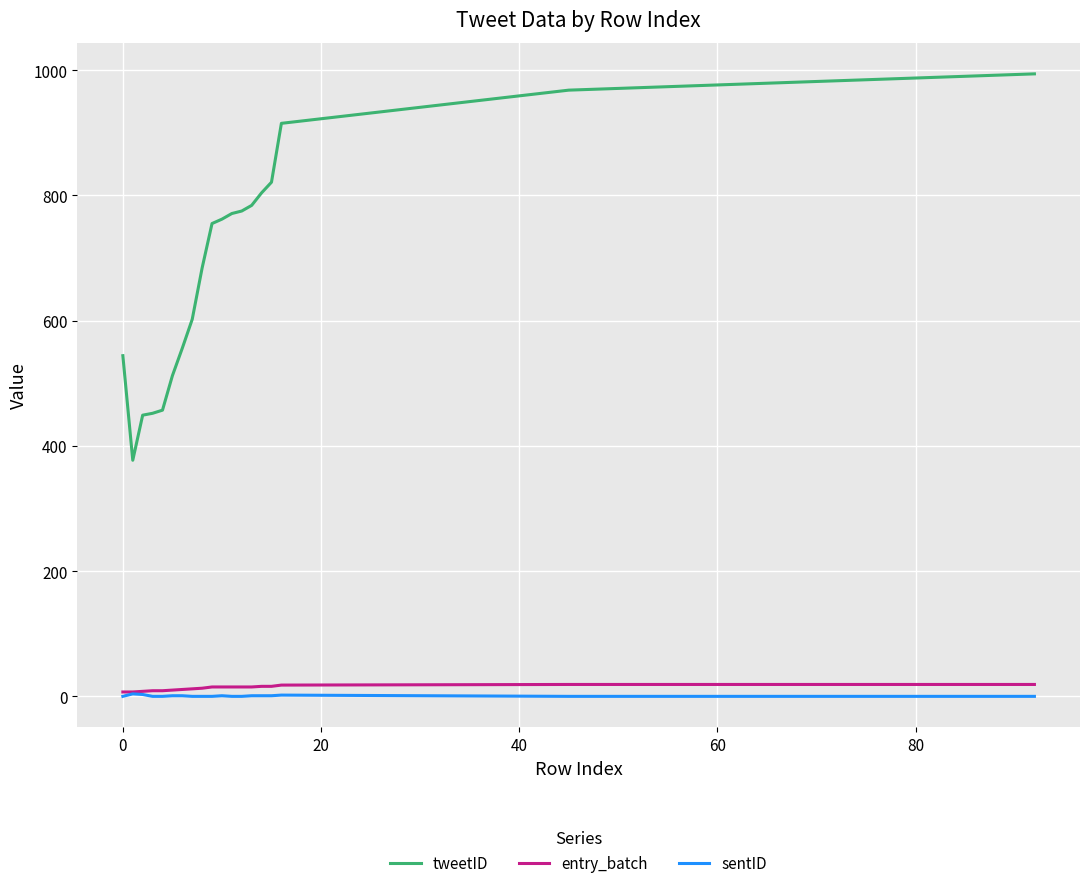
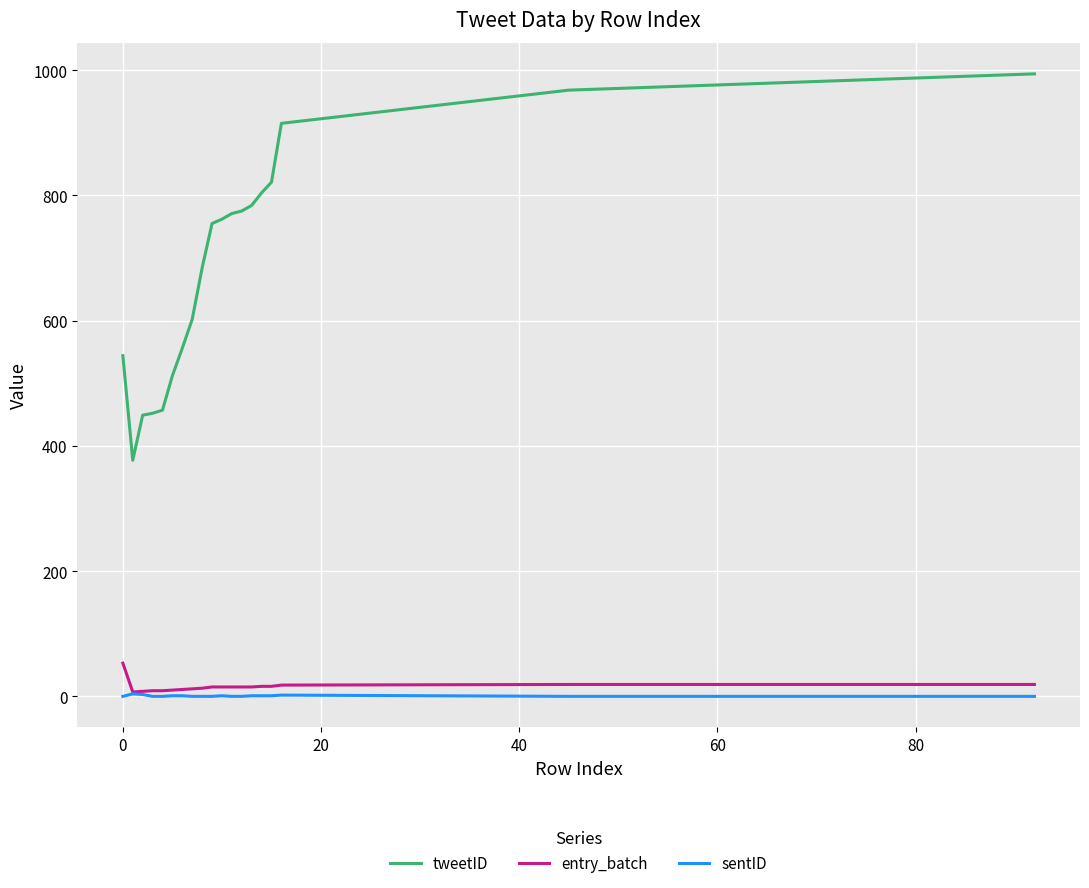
  {
    "tweetID": {
      "0": 540
    },
    "entry_batch": {
-     "0": 10
+     "0": 50
    },
    "sentID": {
      "0": 0
    }
  }
